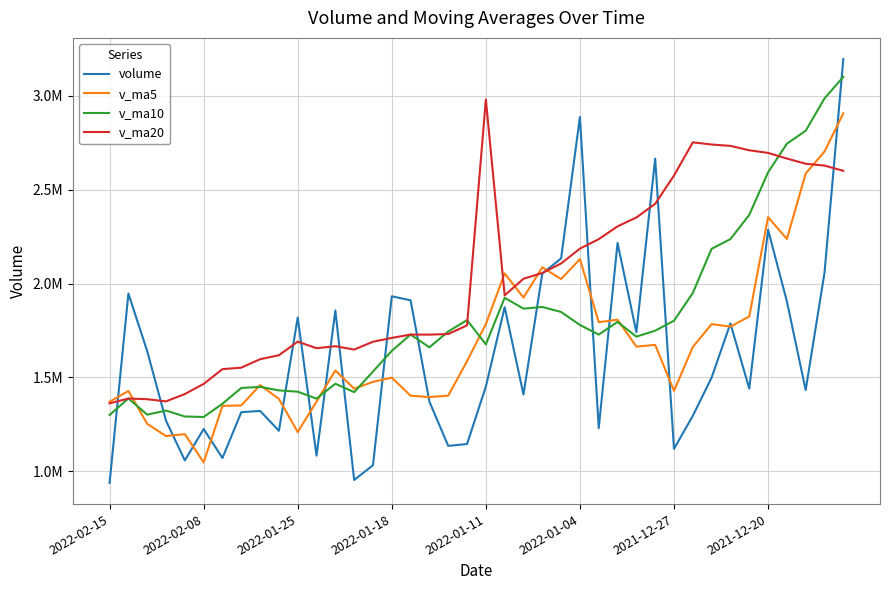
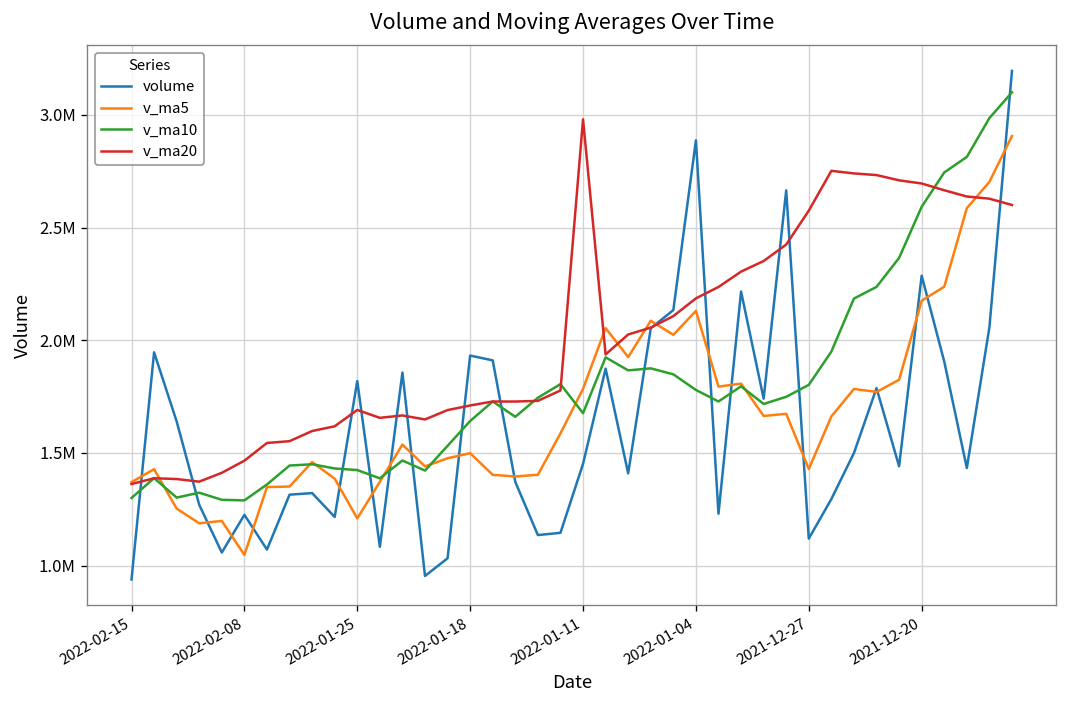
  {
    "volume": {
      "2022-02-15": 940000,
      "2022-02-08": 1230000,
      "2022-01-25": 1820000,
      "2022-01-18": 1930000,
      "2022-01-11": 1450000,
      "2022-01-04": 2890000,
      "2021-12-27": 1120000,
      "2021-12-20": 2290000
    },
    "v_ma5": {
      "2022-02-08": 1050000,
      "2022-01-25": 1210000,
      "2022-01-18": 1500000,
      "2022-01-11": 1780000,
      "2022-01-04": 2130000,
      "2021-12-27": 1430000,
-     "2021-12-20": 2350000
+     "2021-12-20": 2180000
    },
    "v_ma10": {
      "2022-02-15": 1300000,
      "2022-02-08": 1290000,
      "2022-01-25": 1420000,
      "2022-01-18": 1640000,
      "2022-01-11": 1680000,
      "2022-01-04": 1780000,
      "2021-12-27": 1800000,
      "2021-12-20": 2590000
    },
    "v_ma20": {
      "2022-02-08": 1470000,
      "2022-01-25": 1690000,
      "2022-01-18": 1710000,
      "2022-01-11": 2980000,
      "2022-01-04": 2190000,
      "2021-12-27": 2570000,
      "2021-12-20": 2700000
    }
  }
